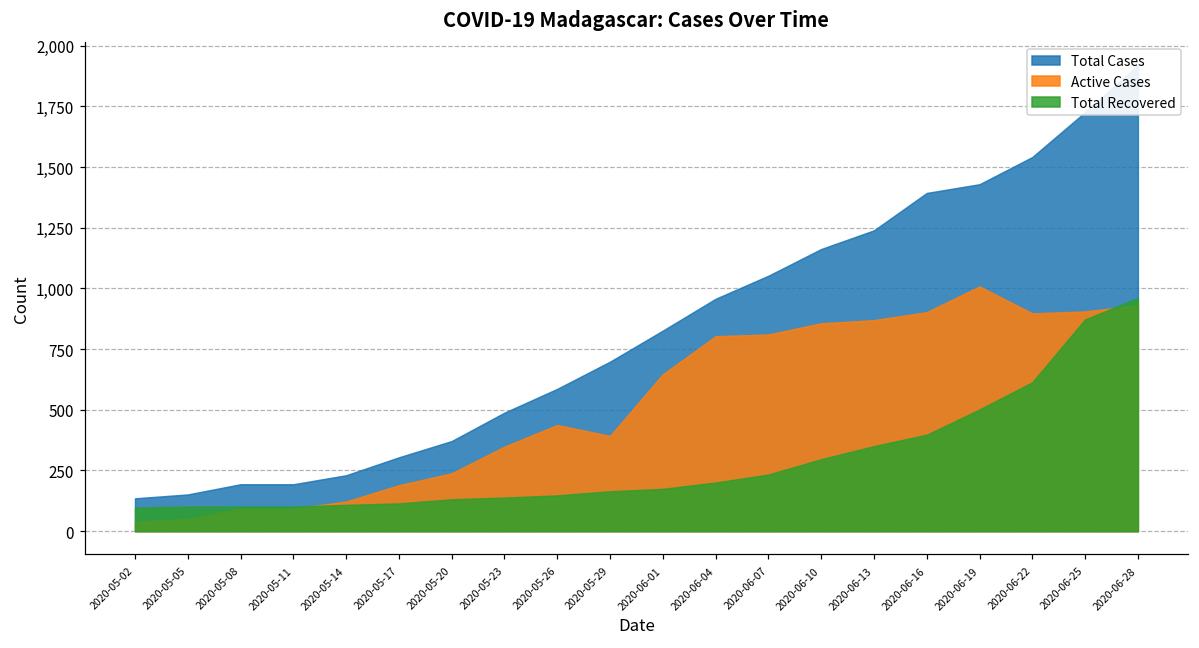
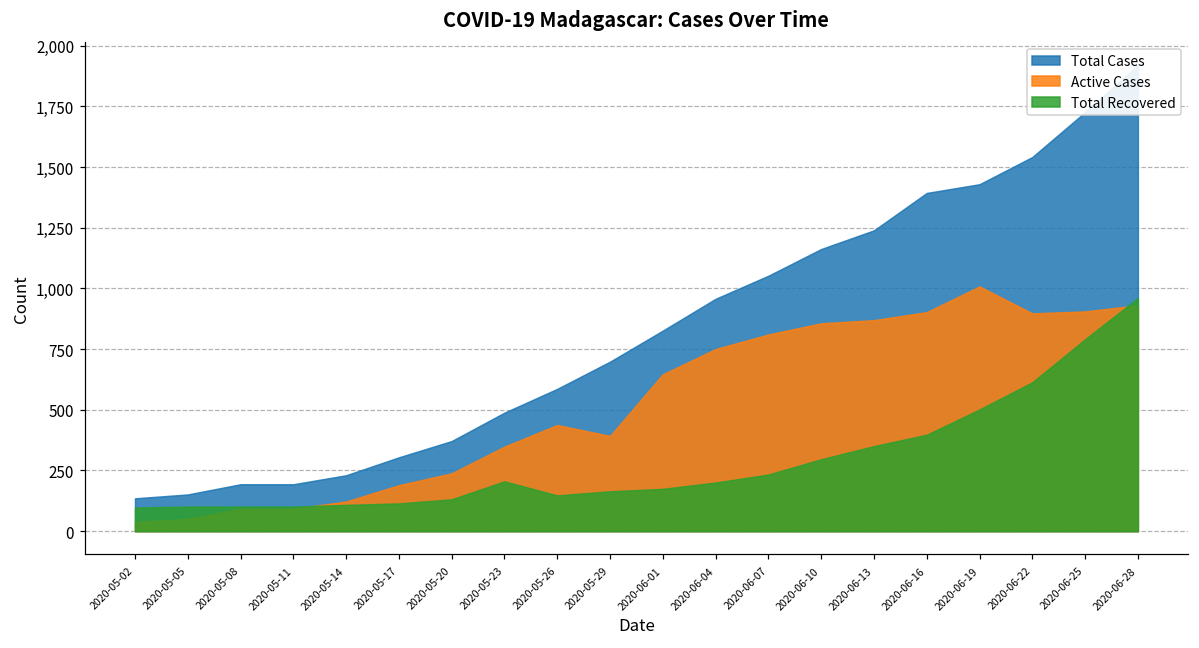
  {
    "Total Cases": {
      "2020-05-02": "140",
      "2020-05-05": "150",
      "2020-05-08": "190",
      "2020-05-11": "190",
      "2020-05-14": "230",
      "2020-05-17": "300",
      "2020-05-20": "370",
      "2020-05-23": "490",
      "2020-05-26": "590",
      "2020-05-29": "700",
      "2020-06-01": "830",
      "2020-06-04": "960",
      "2020-06-07": "1,050",
      "2020-06-10": "1,160",
      "2020-06-13": "1,240",
      "2020-06-16": "1,390",
      "2020-06-19": "1,430",
      "2020-06-22": "1,540"
    },
    "Active Cases": {
      "2020-05-02": "40",
      "2020-05-05": "50",
      "2020-05-14": "120",
      "2020-05-17": "190",
      "2020-05-20": "240",
      "2020-05-23": "350",
      "2020-05-26": "440",
      "2020-05-29": "390",
      "2020-06-01": "650",
-     "2020-06-04": "800",
+     "2020-06-04": "750",
      "2020-06-07": "810",
      "2020-06-10": "860",
      "2020-06-13": "870",
      "2020-06-16": "900",
      "2020-06-19": "1,010",
      "2020-06-22": "900",
      "2020-06-25": "910",
      "2020-06-28": "930"
    },
    "Total Recovered": {
      "2020-05-02": "100",
      "2020-05-05": "100",
      "2020-05-14": "110",
      "2020-05-17": "110",
      "2020-05-20": "130",
-     "2020-05-23": "140",
+     "2020-05-23": "210",
      "2020-05-26": "150",
      "2020-05-29": "160",
      "2020-06-01": "170",
      "2020-06-04": "200",
      "2020-06-07": "230",
      "2020-06-10": "300",
      "2020-06-13": "350",
      "2020-06-16": "400",
      "2020-06-19": "500",
      "2020-06-22": "610",
-     "2020-06-25": "870",
+     "2020-06-25": "790",
      "2020-06-28": "960"
    }
  }
